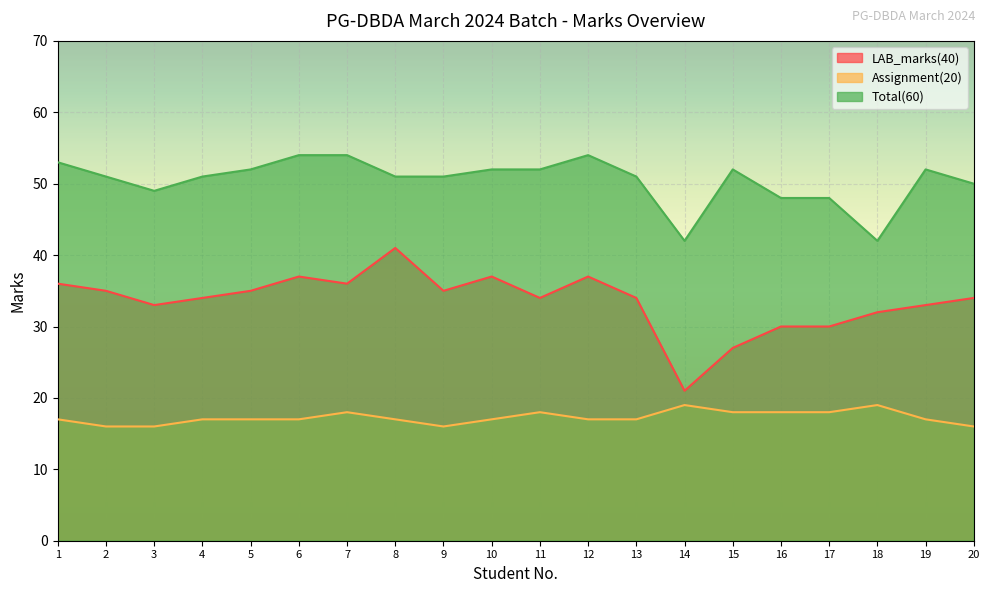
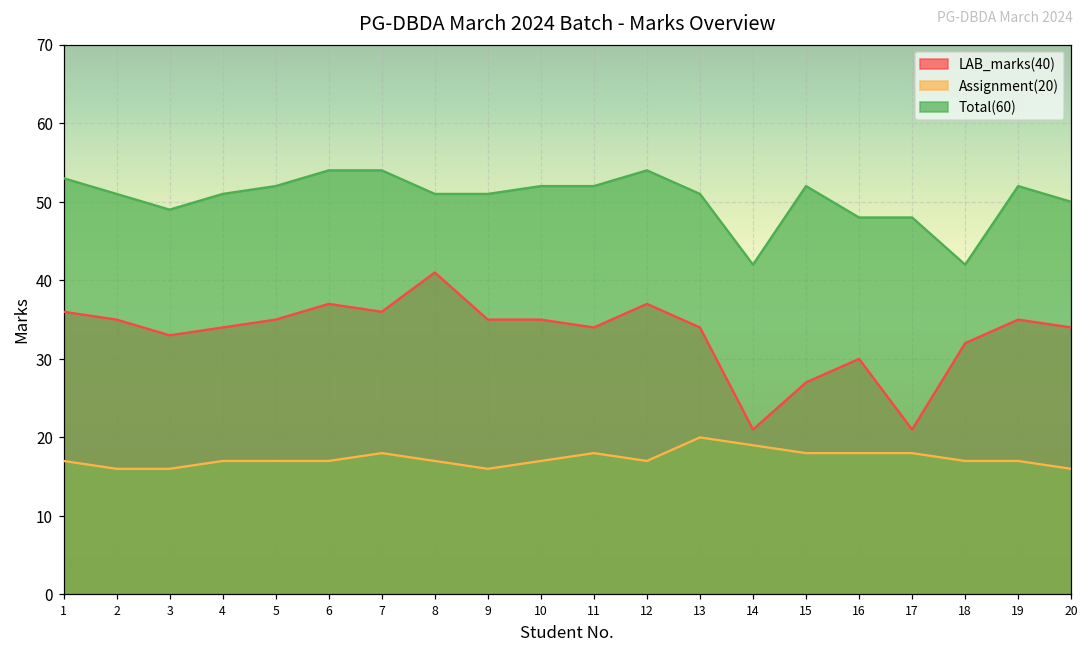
  {
    "LAB_marks(40)": {
      "1": 36,
      "2": 35,
      "3": 33,
      "4": 34,
      "5": 35,
      "6": 37,
      "7": 36,
      "8": 41,
      "9": 35,
-     "10": 37,
+     "10": 35,
      "11": 34,
      "12": 37,
      "13": 34,
      "14": 21,
      "15": 27,
      "16": 30,
-     "17": 30,
+     "17": 21,
      "18": 32,
-     "19": 33,
+     "19": 35,
      "20": 34
    },
    "Assignment(20)": {
      "1": 17,
      "2": 16,
      "3": 16,
      "4": 17,
      "5": 17,
      "6": 17,
      "7": 18,
      "8": 17,
      "9": 16,
      "10": 17,
      "11": 18,
      "12": 17,
-     "13": 17,
+     "13": 20,
      "14": 19,
      "15": 18,
      "16": 18,
      "17": 18,
-     "18": 19,
+     "18": 17,
      "19": 17,
      "20": 16
    },
    "Total(60)": {
      "1": 53,
      "2": 51,
      "3": 49,
      "4": 51,
      "5": 52,
      "6": 54,
      "7": 54,
      "8": 51,
      "9": 51,
      "10": 52,
      "11": 52,
      "12": 54,
      "13": 51,
      "14": 42,
      "15": 52,
      "16": 48,
      "17": 48,
      "18": 42,
      "19": 52,
      "20": 50
    }
  }
